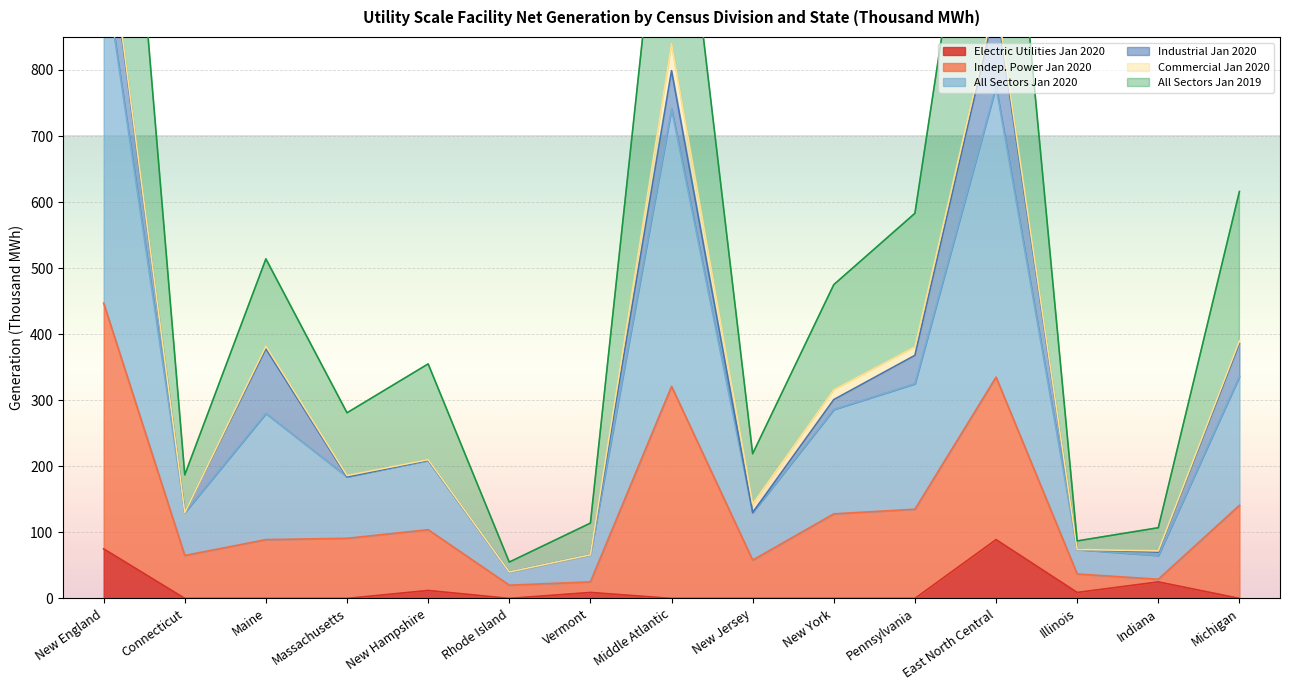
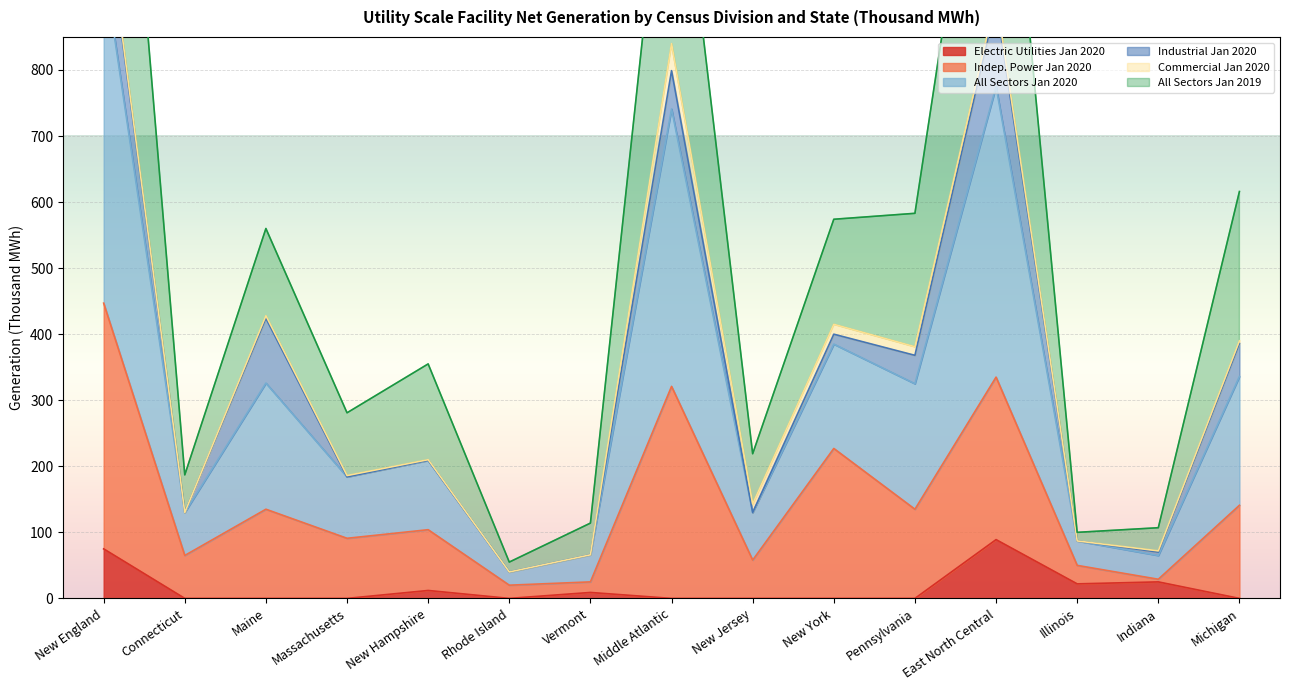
  {
    "Electric Utilities Jan 2020": {
      "New England": 80,
      "Connecticut": 0,
      "Maine": 0,
      "Massachusetts": 0,
      "New Hampshire": 10,
      "Rhode Island": 0,
      "Vermont": 10,
      "Middle Atlantic": 0,
      "New Jersey": 0,
      "New York": 0,
      "Pennsylvania": 0,
      "East North Central": 90,
-     "Illinois": 10,
+     "Illinois": 20,
      "Indiana": 30,
      "Michigan": 0
    },
    "Indep. Power Jan 2020": {
      "New England": 370,
      "Connecticut": 70,
-     "Maine": 90,
+     "Maine": 140,
      "Massachusetts": 90,
      "New Hampshire": 90,
      "Rhode Island": 20,
      "Vermont": 20,
      "Middle Atlantic": 320,
      "New Jersey": 60,
-     "New York": 130,
+     "New York": 230,
      "Pennsylvania": 140,
      "East North Central": 250,
      "Illinois": 30,
      "Indiana": 0,
      "Michigan": 140
    },
    "Commercial Jan 2020": {
      "Maine": 0,
      "Middle Atlantic": 40,
      "New Jersey": 10,
      "New York": 20,
      "Pennsylvania": 10,
      "Michigan": 0
    },
    "All Sectors Jan 2019": {
      "Connecticut": 60,
      "Maine": 130,
      "Massachusetts": 100,
      "New Hampshire": 150,
      "Rhode Island": 20,
      "Vermont": 50,
      "New Jersey": 80,
      "New York": 160,
      "Pennsylvania": 200,
      "Illinois": 10,
      "Indiana": 40,
      "Michigan": 230
    }
  }
